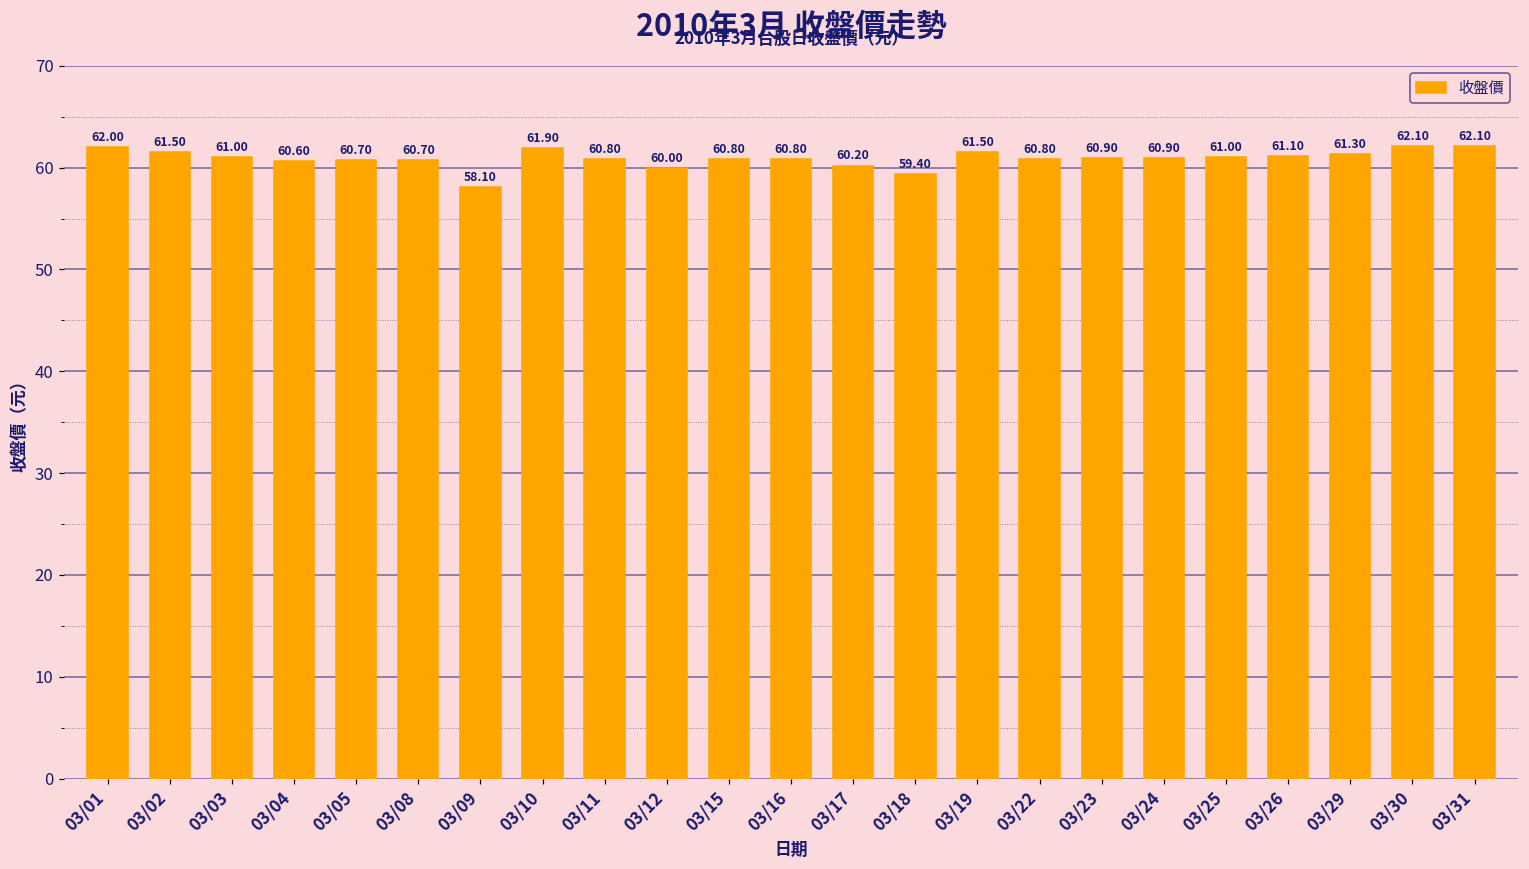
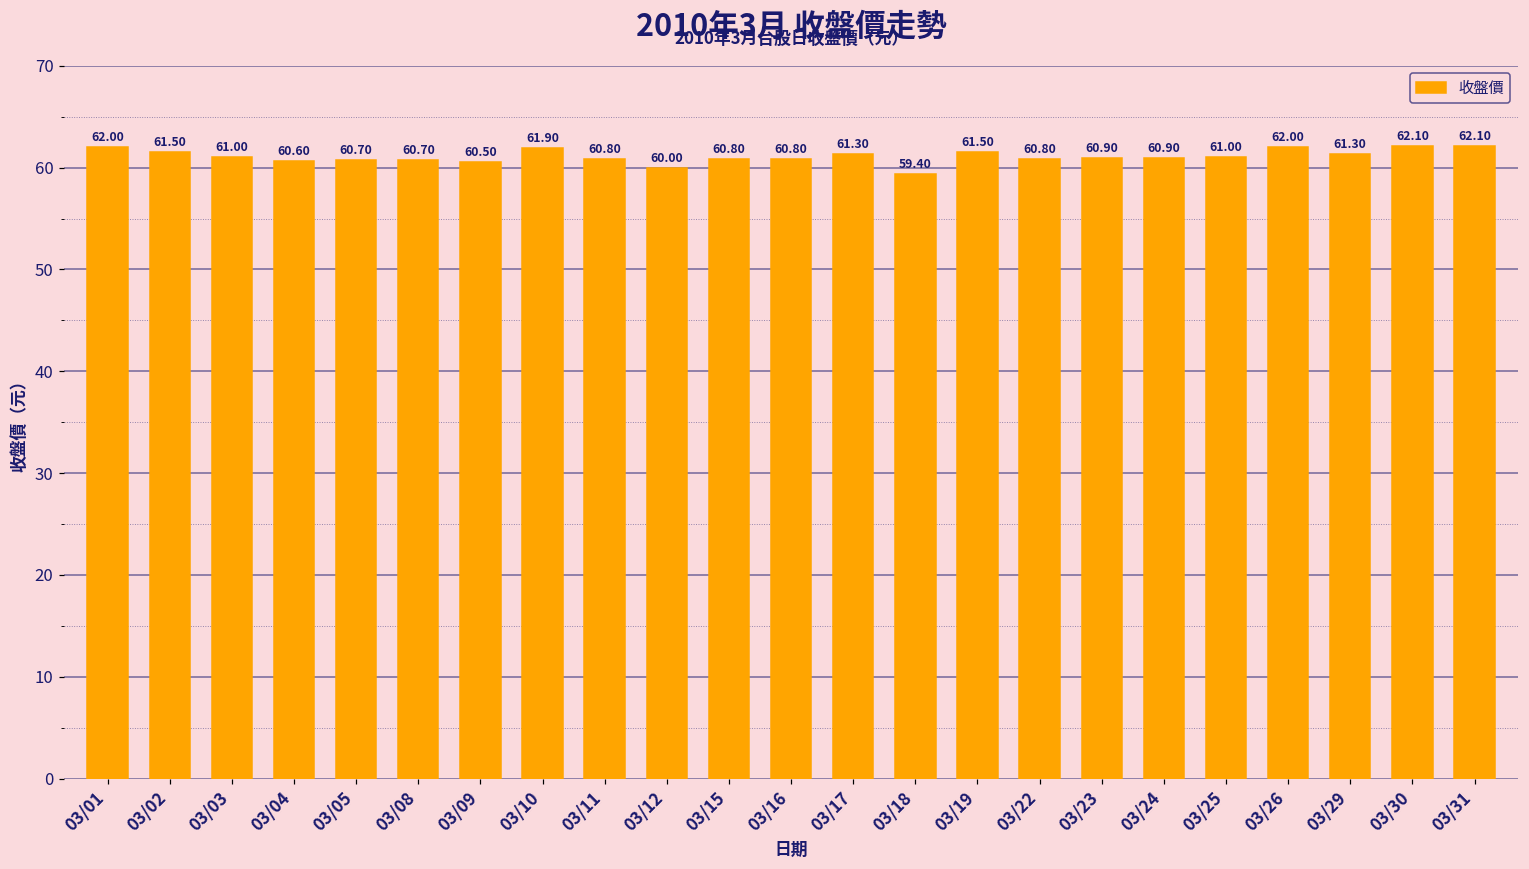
  {
    "03/01": 62.00,
    "03/02": 61.50,
    "03/03": 61.00,
    "03/04": 60.60,
    "03/05": 60.70,
    "03/08": 60.70,
-   "03/09": 58.10,
+   "03/09": 60.50,
    "03/10": 61.90,
    "03/11": 60.80,
    "03/12": 60.00,
    "03/15": 60.80,
    "03/16": 60.80,
-   "03/17": 60.20,
+   "03/17": 61.30,
    "03/18": 59.40,
    "03/19": 61.50,
    "03/22": 60.80,
    "03/23": 60.90,
    "03/24": 60.90,
    "03/25": 61.00,
-   "03/26": 61.10,
+   "03/26": 62.00,
    "03/29": 61.30,
    "03/30": 62.10,
    "03/31": 62.10
  }
